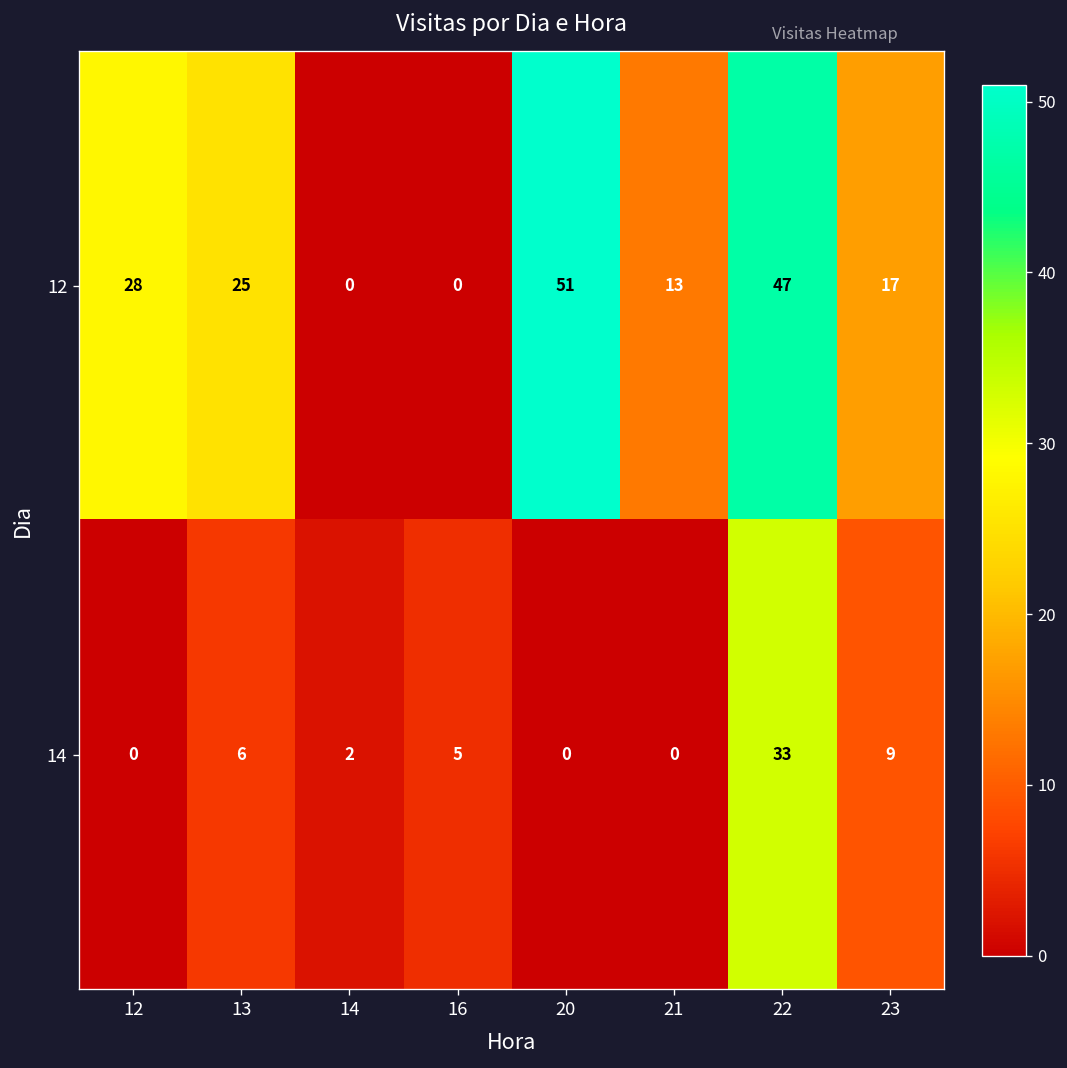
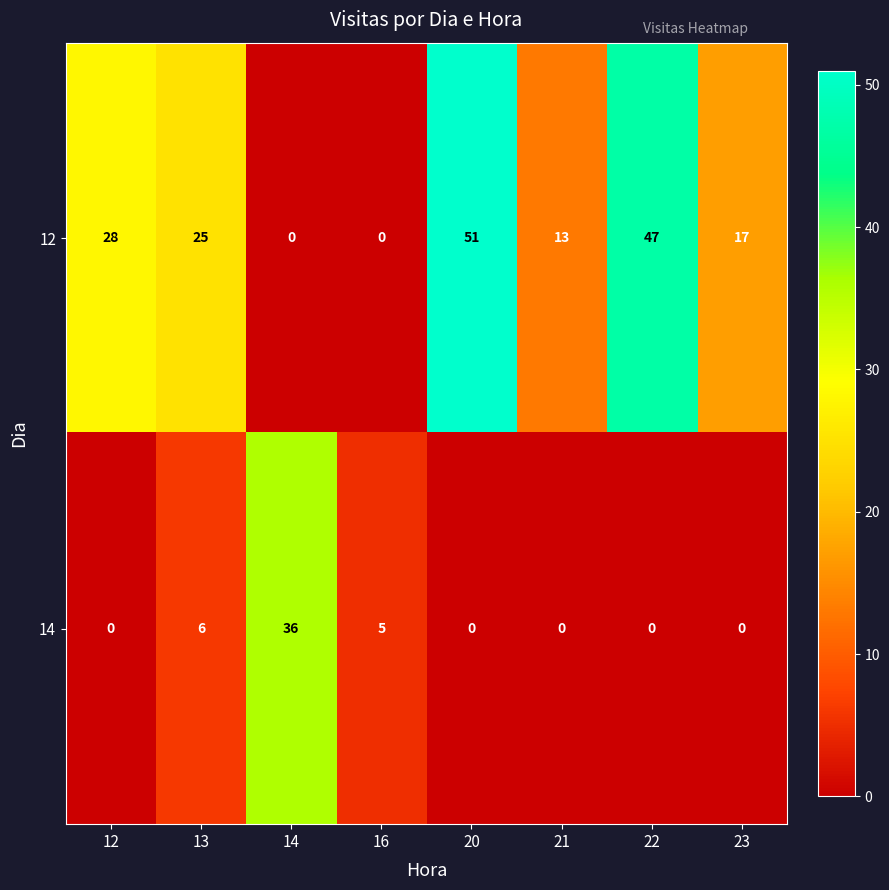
  {
    "12": {
      "12": 28,
      "13": 25,
      "14": 0,
      "16": 0,
      "20": 51,
      "21": 13,
      "22": 47,
      "23": 17
    },
    "14": {
      "12": 0,
      "13": 6,
-     "14": 2,
+     "14": 36,
      "16": 5,
      "20": 0,
      "21": 0,
-     "22": 33,
-     "23": 9
+     "22": 0,
+     "23": 0
    }
  }
